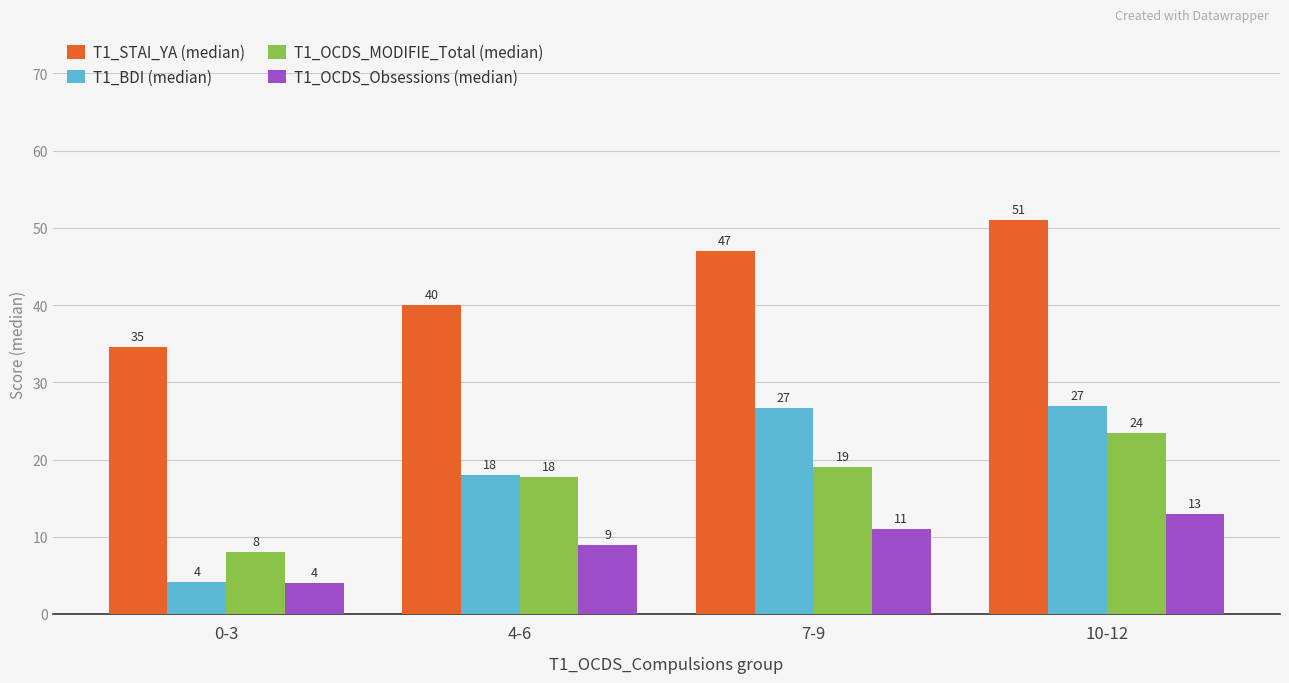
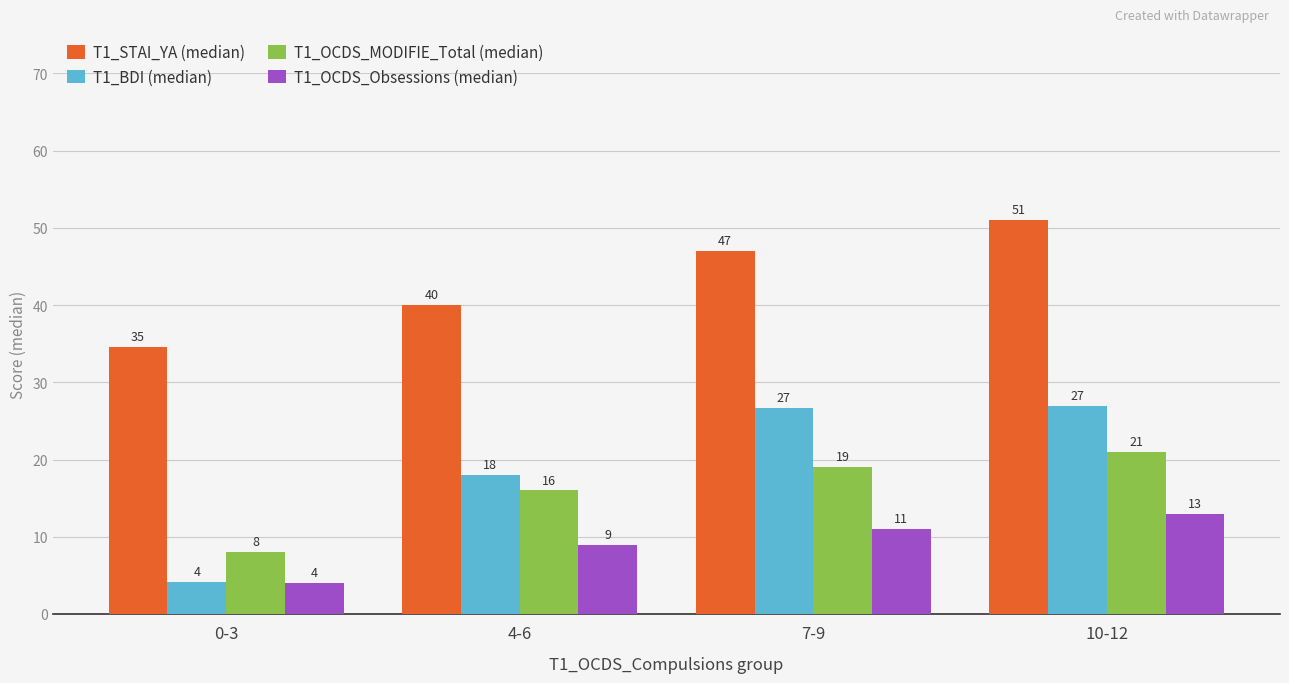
  {
    "T1_STAI_YA (median)": {
      "0-3": 35,
      "4-6": 40,
      "7-9": 47,
      "10-12": 51
    },
    "T1_BDI (median)": {
      "0-3": 4,
      "4-6": 18,
      "7-9": 27,
      "10-12": 27
    },
    "T1_OCDS_MODIFIE_Total (median)": {
      "0-3": 8,
-     "4-6": 18,
+     "4-6": 16,
      "7-9": 19,
-     "10-12": 24
+     "10-12": 21
    },
    "T1_OCDS_Obsessions (median)": {
      "0-3": 4,
      "4-6": 9,
      "7-9": 11,
      "10-12": 13
    }
  }
